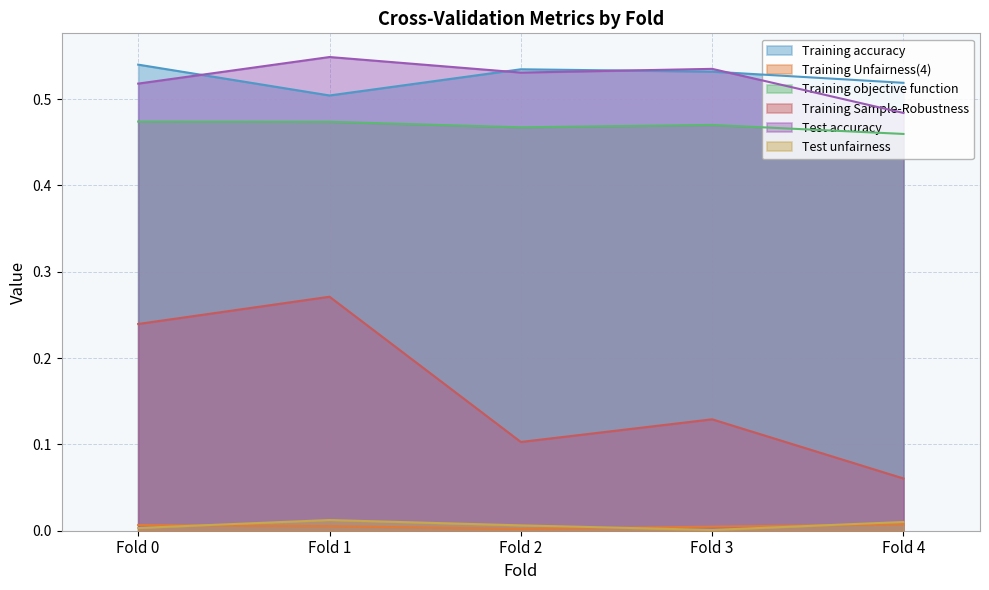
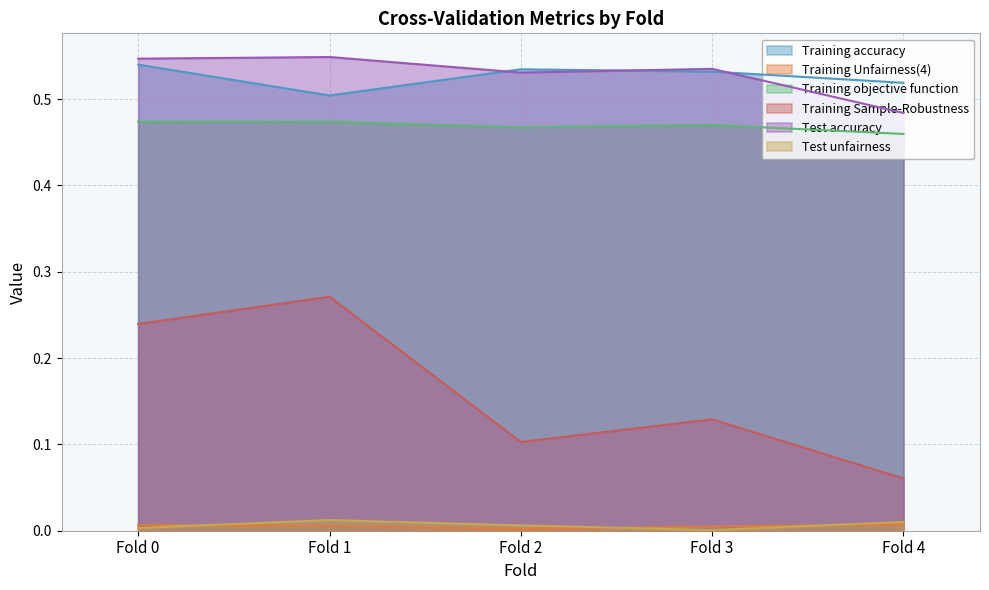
  {
    "Training accuracy": {
      "Fold 0": 0.54,
      "Fold 1": 0.50,
      "Fold 2": 0.53,
      "Fold 3": 0.53
    },
    "Training objective function": {
      "Fold 0": 0.47,
      "Fold 1": 0.47,
      "Fold 2": 0.47,
      "Fold 3": 0.47
    },
    "Test accuracy": {
-     "Fold 0": 0.52,
+     "Fold 0": 0.55,
      "Fold 1": 0.55,
      "Fold 2": 0.53,
      "Fold 3": 0.54
    }
  }
